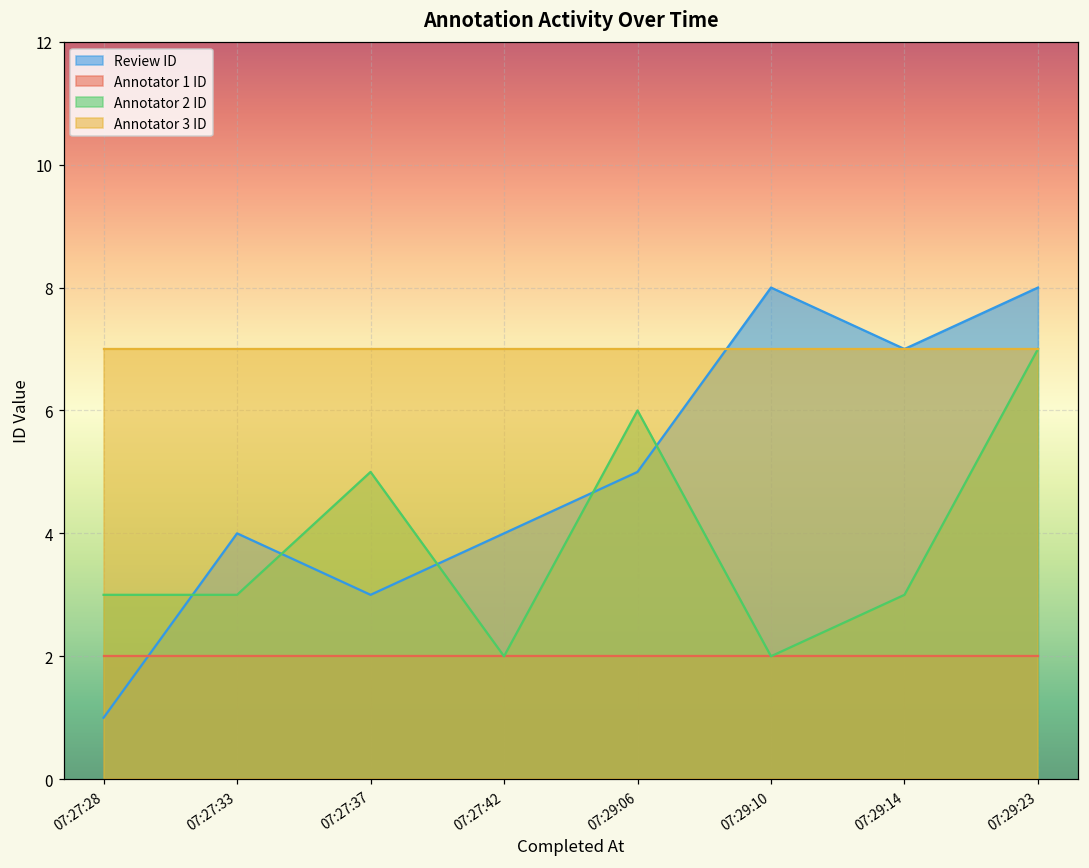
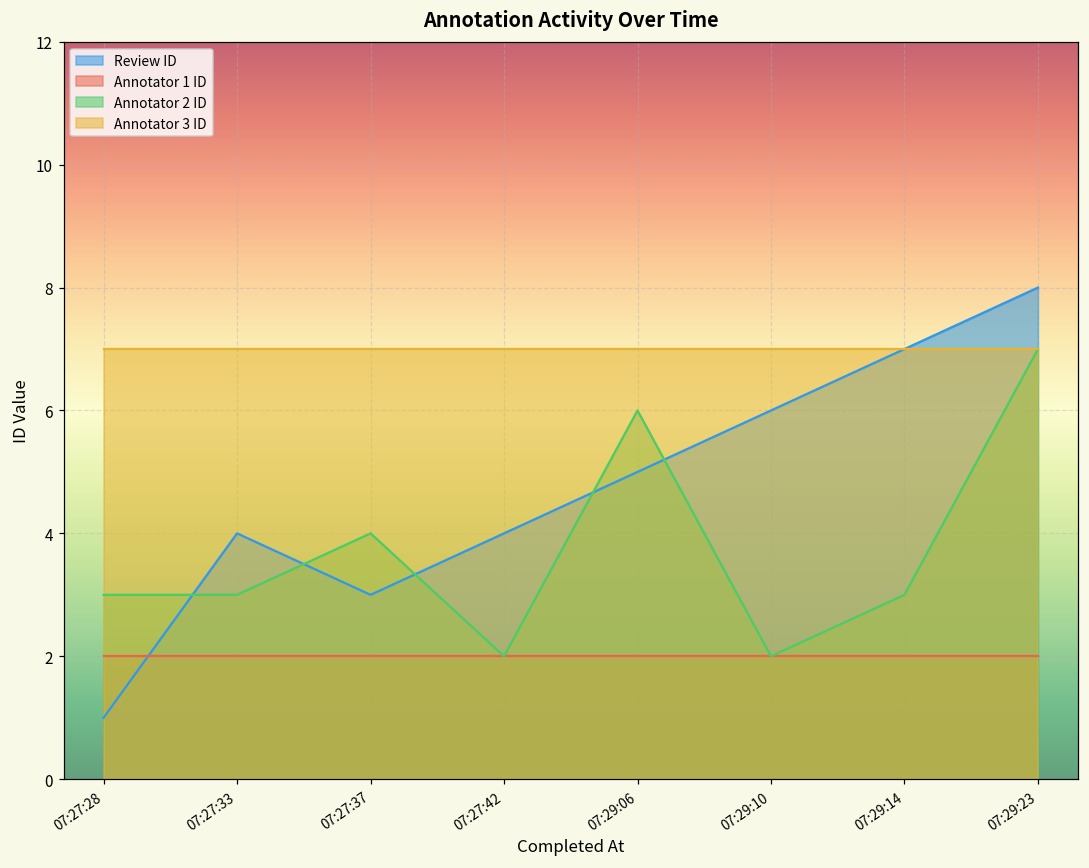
  {
    "Review ID": {
      "07:27:28": 1,
      "07:27:33": 4,
      "07:27:37": 3,
      "07:27:42": 4,
      "07:29:06": 5,
-     "07:29:10": 8,
+     "07:29:10": 6,
      "07:29:23": 8
    },
    "Annotator 1 ID": {
      "07:27:28": 2,
      "07:27:33": 2,
      "07:27:37": 2,
      "07:29:06": 2,
      "07:29:14": 2,
      "07:29:23": 2
    },
    "Annotator 2 ID": {
      "07:27:28": 3,
      "07:27:33": 3,
-     "07:27:37": 5,
+     "07:27:37": 4,
      "07:29:06": 6,
      "07:29:14": 3
    },
    "Annotator 3 ID": {
      "07:27:28": 7,
      "07:27:33": 7,
      "07:27:37": 7,
      "07:27:42": 7,
      "07:29:06": 7,
      "07:29:10": 7
    }
  }
